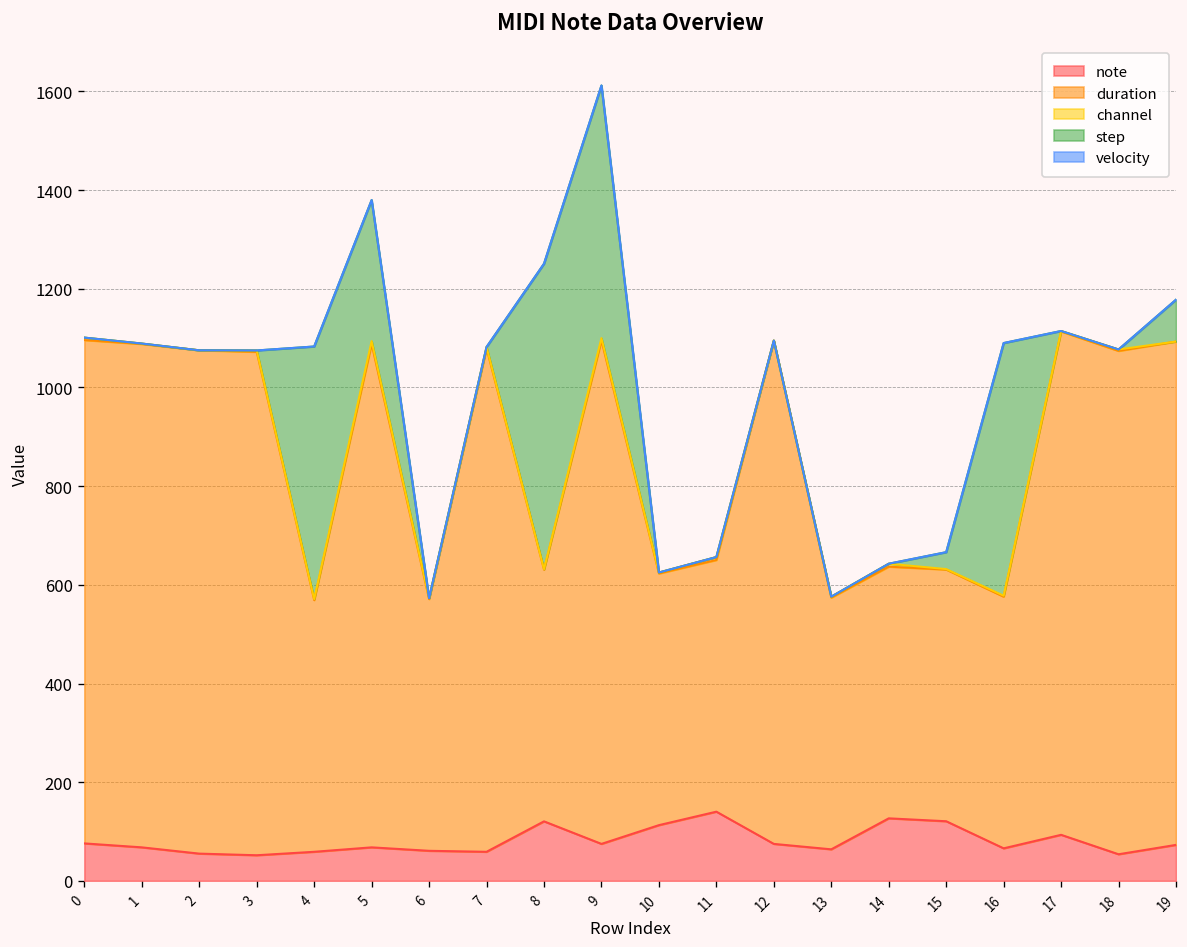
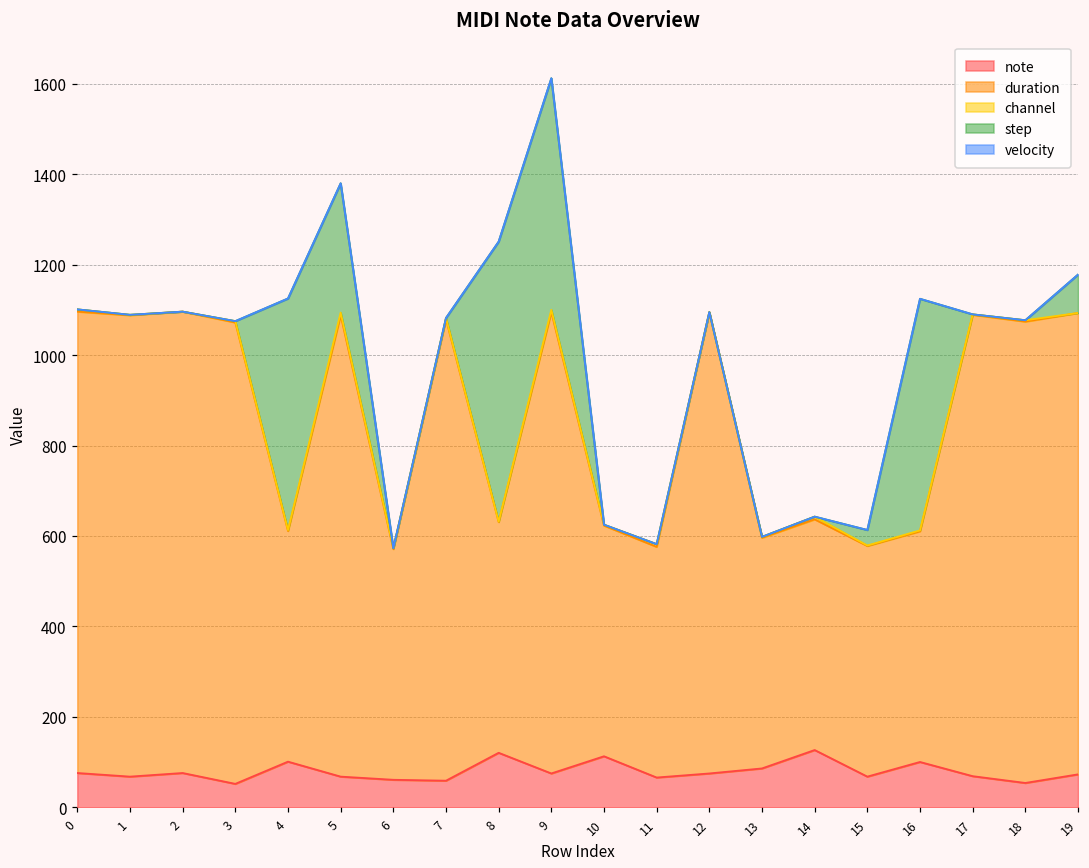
  {
    "note": {
      "0": 80,
      "1": 70,
-     "2": 60,
+     "2": 80,
      "3": 50,
-     "4": 60,
+     "4": 100,
      "5": 70,
      "6": 60,
      "7": 60,
      "8": 120,
      "9": 80,
      "10": 110,
-     "11": 140,
+     "11": 70,
      "12": 80,
-     "13": 60,
+     "13": 90,
      "14": 130,
-     "15": 120,
-     "16": 70,
-     "17": 90,
+     "15": 70,
+     "16": 100,
+     "17": 70,
      "18": 50,
      "19": 70
    }
  }
